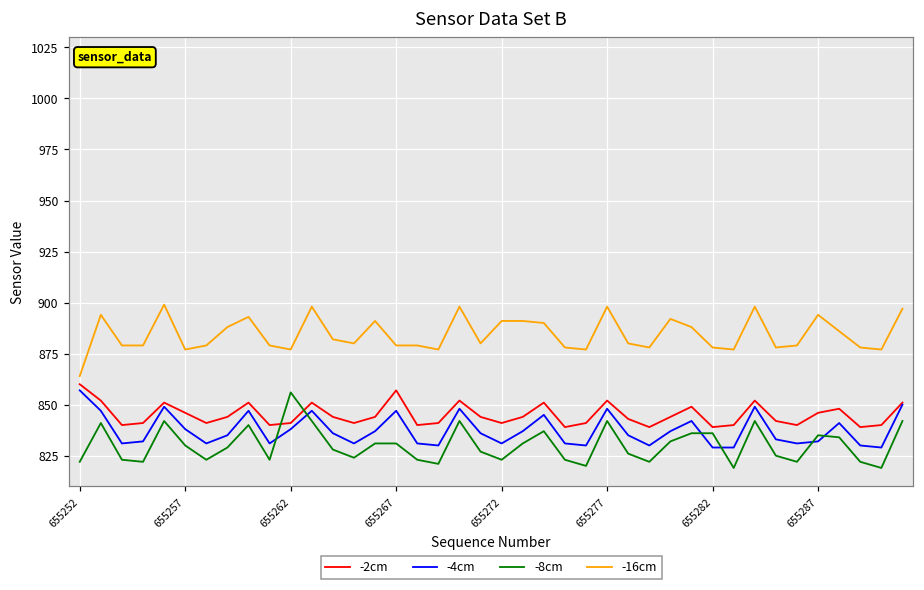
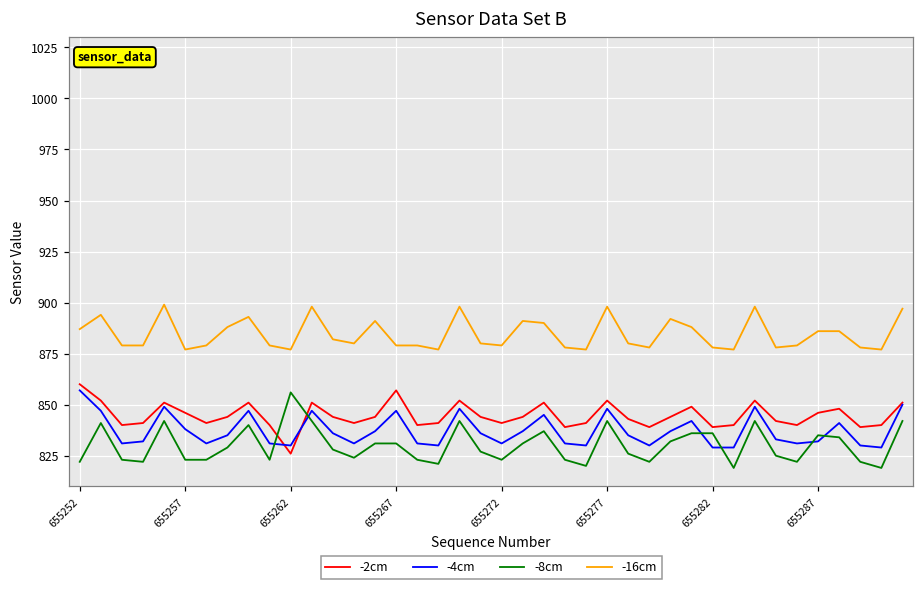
  {
    "-2cm": {
      "655252": 860,
      "655257": 846,
-     "655262": 841,
+     "655262": 826,
      "655267": 857,
      "655272": 841,
      "655277": 852,
      "655282": 839,
      "655287": 846
    },
    "-4cm": {
      "655252": 857,
      "655257": 838,
-     "655262": 838,
+     "655262": 830,
      "655267": 847,
      "655272": 831,
      "655277": 848,
      "655282": 829,
      "655287": 832
    },
    "-8cm": {
      "655252": 822,
-     "655257": 830,
+     "655257": 823,
      "655262": 856,
      "655267": 831,
      "655272": 823,
      "655277": 842,
      "655282": 836,
      "655287": 835
    },
    "-16cm": {
-     "655252": 864,
+     "655252": 887,
      "655257": 877,
      "655262": 877,
      "655267": 879,
-     "655272": 891,
+     "655272": 879,
      "655277": 898,
      "655282": 878,
-     "655287": 894
+     "655287": 886
    }
  }
